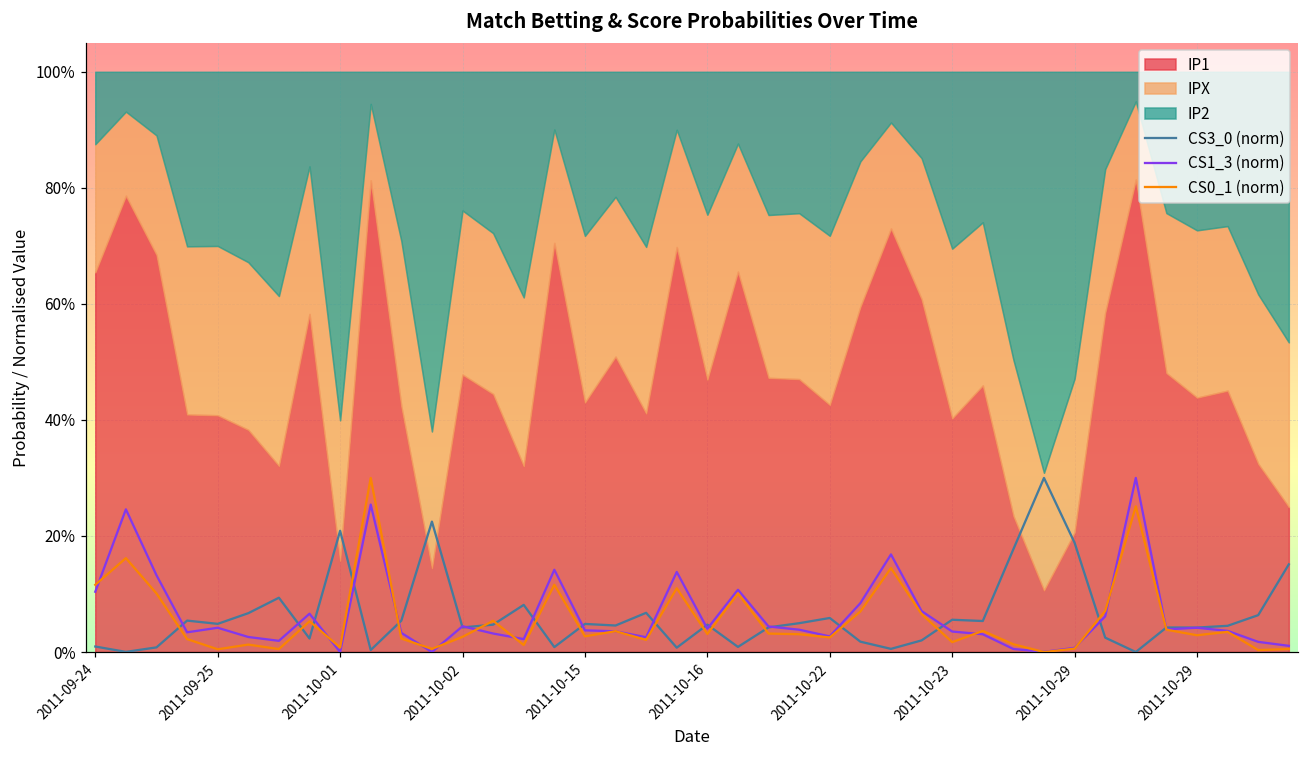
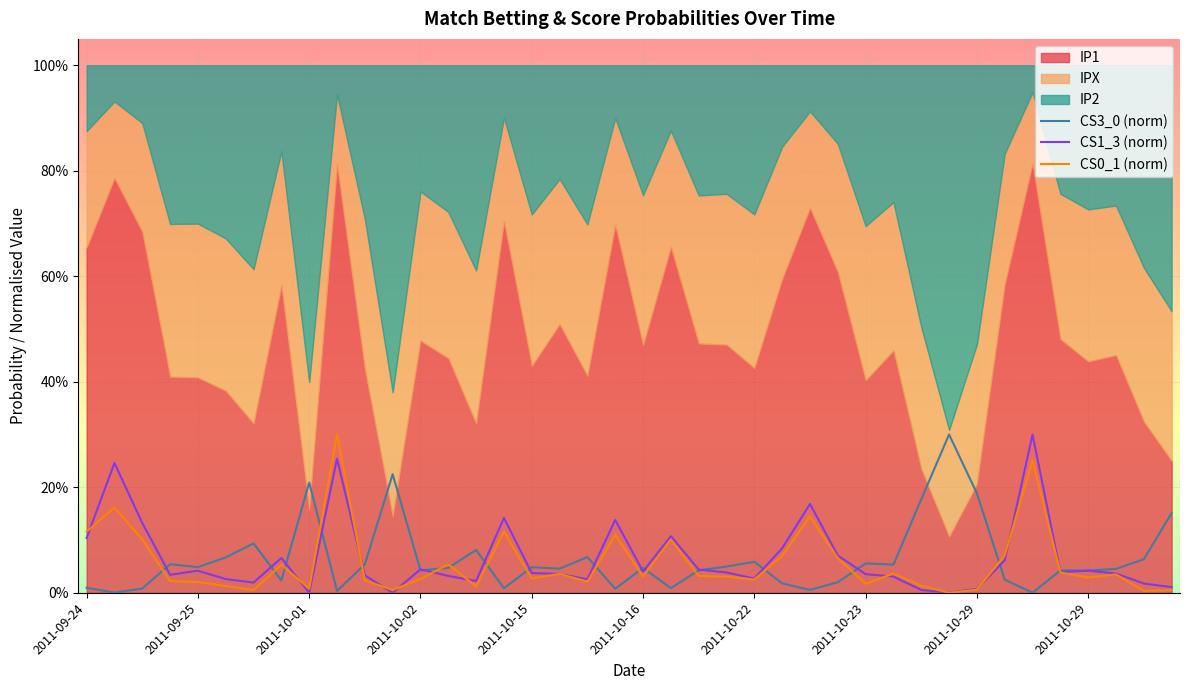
  {
    "IP1": {
      "2011-09-25": "41%"
    },
    "CS1_3 (norm)": {
      "2011-09-25": "4%"
    },
    "IPX": {
      "2011-09-25": "29%"
    },
    "CS0_1 (norm)": {
-     "2011-09-25": "0%"
+     "2011-09-25": "2%"
    }
  }
